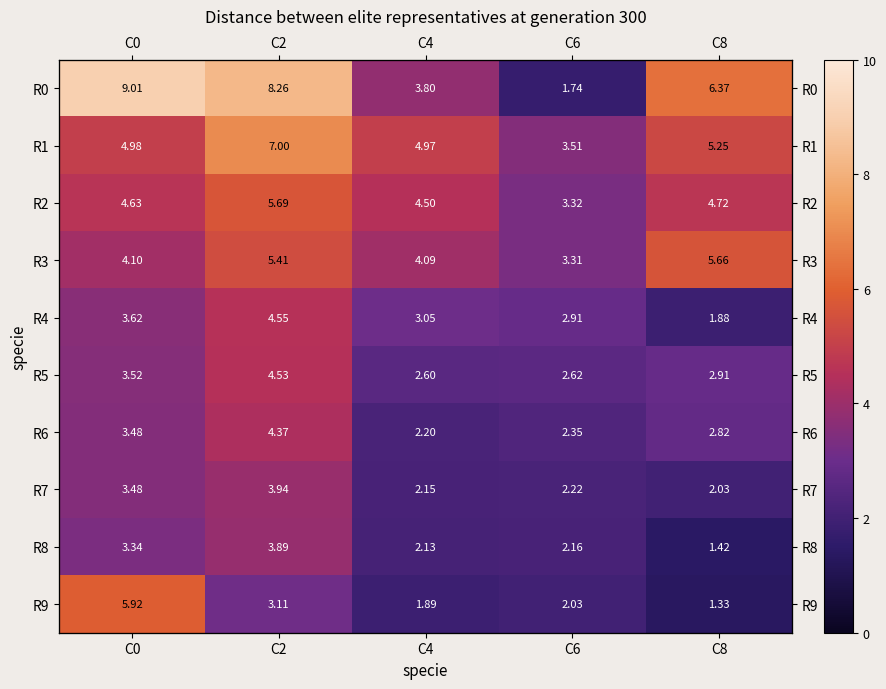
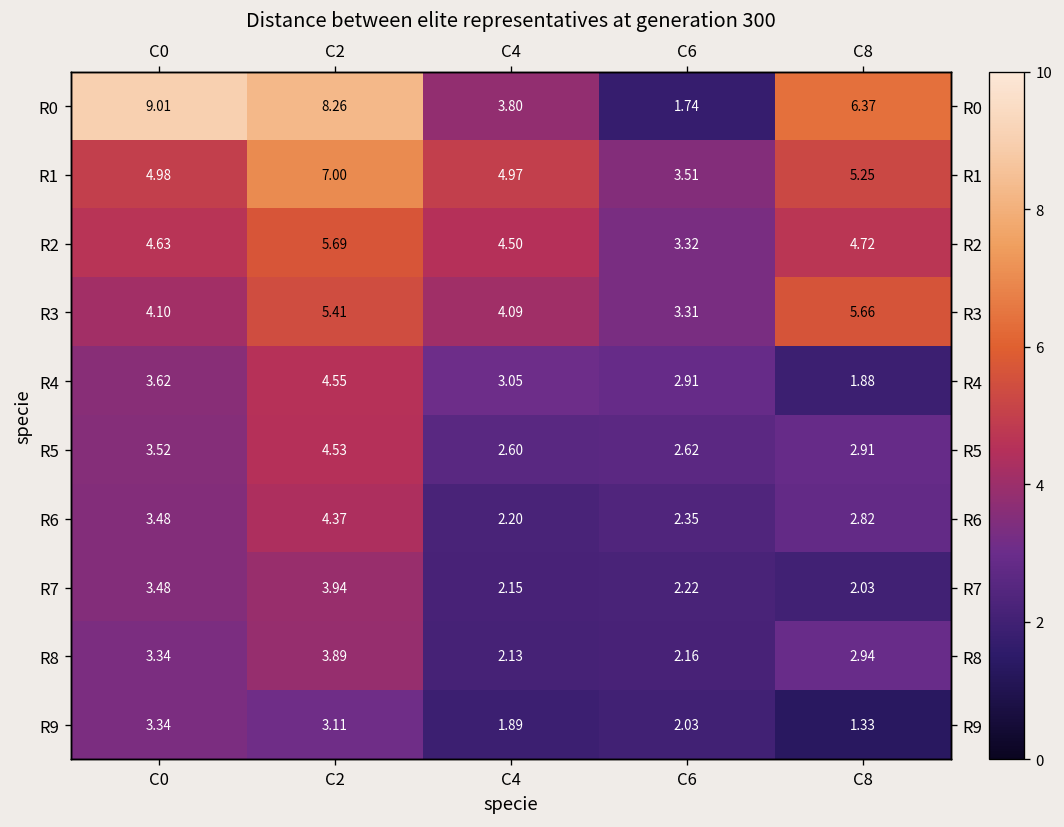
  {
    "R0": {
      "C0": 9.01,
      "C2": 8.26,
      "C4": 3.80,
      "C6": 1.74,
      "C8": 6.37
    },
    "R1": {
      "C0": 4.98,
      "C2": 7.00,
      "C4": 4.97,
      "C6": 3.51,
      "C8": 5.25
    },
    "R2": {
      "C0": 4.63,
      "C2": 5.69,
      "C4": 4.50,
      "C6": 3.32,
      "C8": 4.72
    },
    "R3": {
      "C0": 4.10,
      "C2": 5.41,
      "C4": 4.09,
      "C6": 3.31,
      "C8": 5.66
    },
    "R4": {
      "C0": 3.62,
      "C2": 4.55,
      "C4": 3.05,
      "C6": 2.91,
      "C8": 1.88
    },
    "R5": {
      "C0": 3.52,
      "C2": 4.53,
      "C4": 2.60,
      "C6": 2.62,
      "C8": 2.91
    },
    "R6": {
      "C0": 3.48,
      "C2": 4.37,
      "C4": 2.20,
      "C6": 2.35,
      "C8": 2.82
    },
    "R7": {
      "C0": 3.48,
      "C2": 3.94,
      "C4": 2.15,
      "C6": 2.22,
      "C8": 2.03
    },
    "R8": {
      "C0": 3.34,
      "C2": 3.89,
      "C4": 2.13,
      "C6": 2.16,
-     "C8": 1.42
+     "C8": 2.94
    },
    "R9": {
-     "C0": 5.92,
+     "C0": 3.34,
      "C2": 3.11,
      "C4": 1.89,
      "C6": 2.03,
      "C8": 1.33
    }
  }
